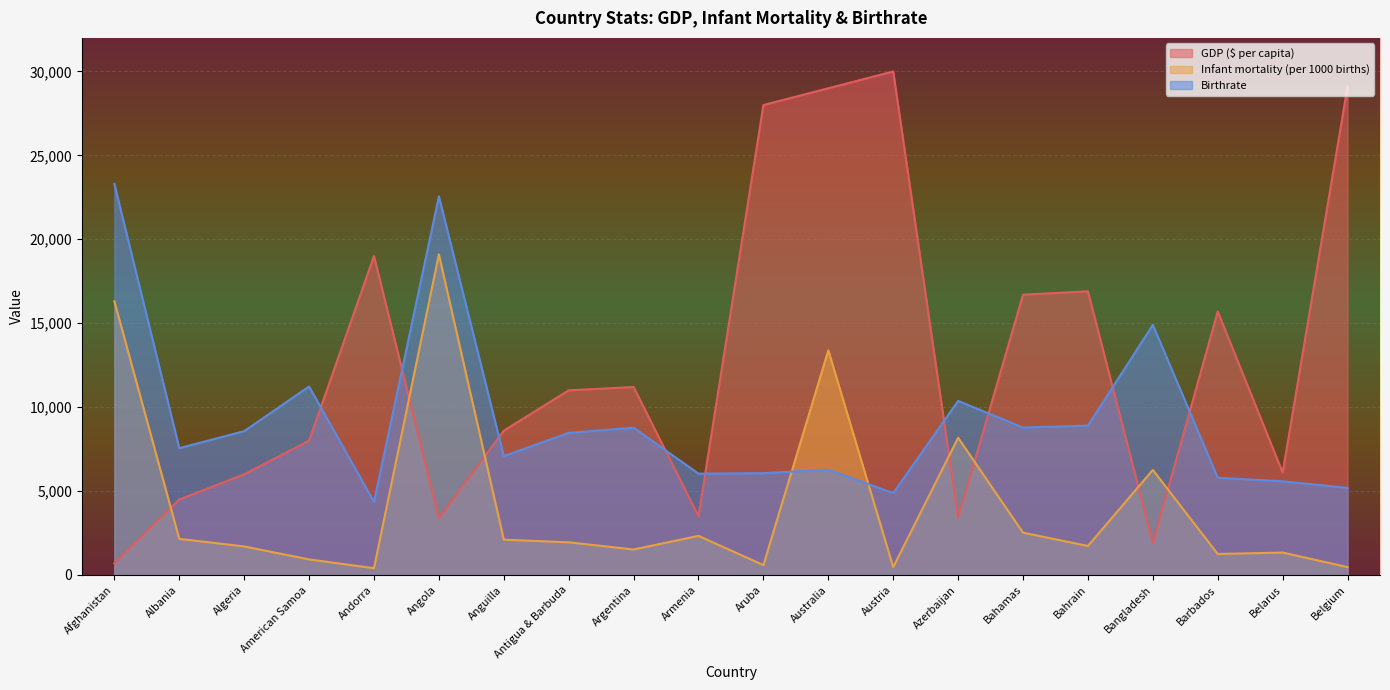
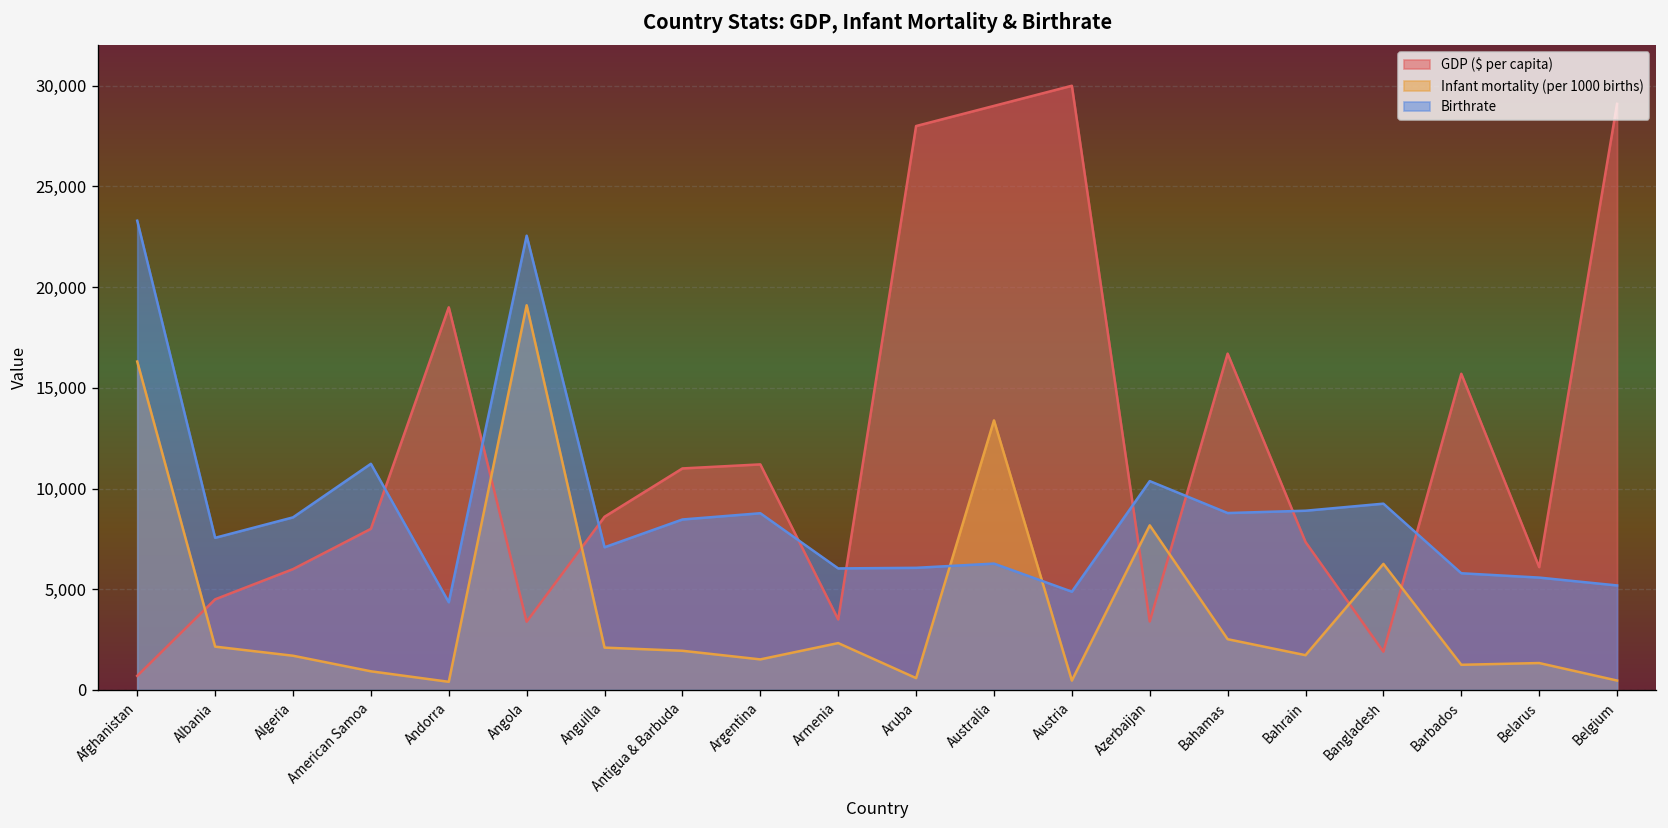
  {
    "GDP ($ per capita)": {
      "Afghanistan": "700",
      "Albania": "4,500",
      "Algeria": "6,000",
      "American Samoa": "8,000",
      "Andorra": "19,000",
      "Angola": "3,400",
      "Anguilla": "8,600",
      "Antigua & Barbuda": "11,000",
      "Argentina": "11,200",
      "Armenia": "3,500",
      "Aruba": "28,000",
      "Australia": "29,000",
      "Austria": "30,000",
      "Azerbaijan": "3,400",
      "Bahamas": "16,700",
-     "Bahrain": "16,900",
+     "Bahrain": "7,300",
      "Bangladesh": "1,900",
      "Barbados": "15,700",
      "Belarus": "6,100"
    },
    "Infant mortality (per 1000 births)": {
      "Afghanistan": "16,300",
      "Albania": "2,200",
      "Algeria": "1,700",
      "American Samoa": "900",
      "Andorra": "400",
      "Angola": "19,100",
      "Anguilla": "2,100",
      "Antigua & Barbuda": "1,900",
      "Argentina": "1,500",
      "Armenia": "2,300",
      "Aruba": "600",
      "Australia": "13,400",
      "Austria": "500",
      "Azerbaijan": "8,200",
      "Bahamas": "2,500",
      "Bahrain": "1,700",
      "Bangladesh": "6,300",
      "Barbados": "1,300",
      "Belarus": "1,300",
      "Belgium": "500"
    },
    "Birthrate": {
      "Afghanistan": "23,300",
      "Albania": "7,600",
      "Algeria": "8,600",
      "American Samoa": "11,200",
      "Andorra": "4,400",
      "Angola": "22,600",
      "Anguilla": "7,100",
      "Antigua & Barbuda": "8,500",
      "Argentina": "8,800",
      "Armenia": "6,000",
      "Aruba": "6,100",
      "Australia": "6,300",
      "Austria": "4,900",
      "Azerbaijan": "10,400",
      "Bahamas": "8,800",
      "Bahrain": "8,900",
-     "Bangladesh": "14,900",
+     "Bangladesh": "9,300",
      "Barbados": "5,800",
      "Belarus": "5,600",
      "Belgium": "5,200"
    }
  }
